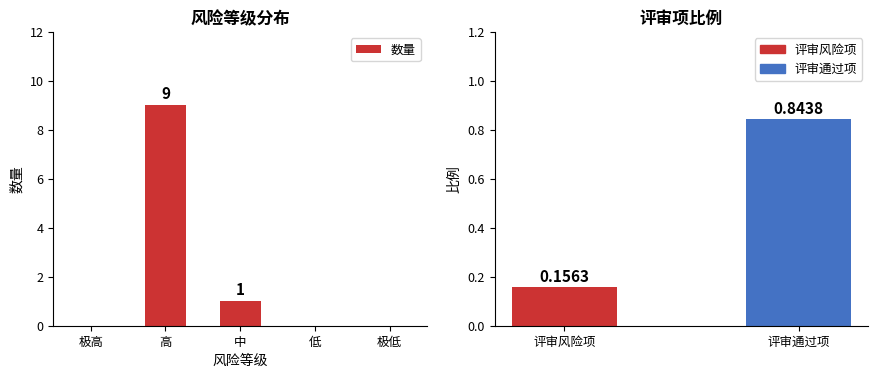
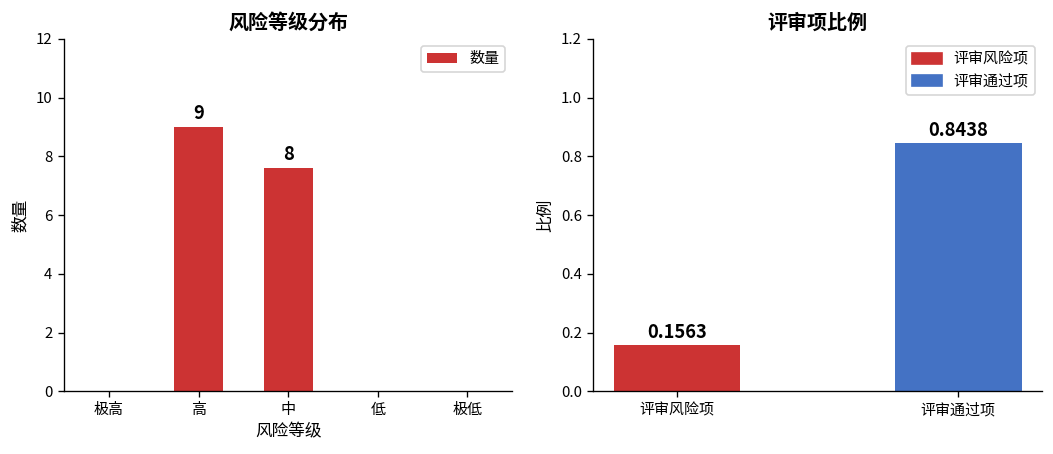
  {
    "风险等级分布": {
      "高": 9,
-     "中": 1
+     "中": 8
    },
    "评审项比例": {
      "评审通过项": {
        "评审通过项": 0.8438
      }
    }
  }
